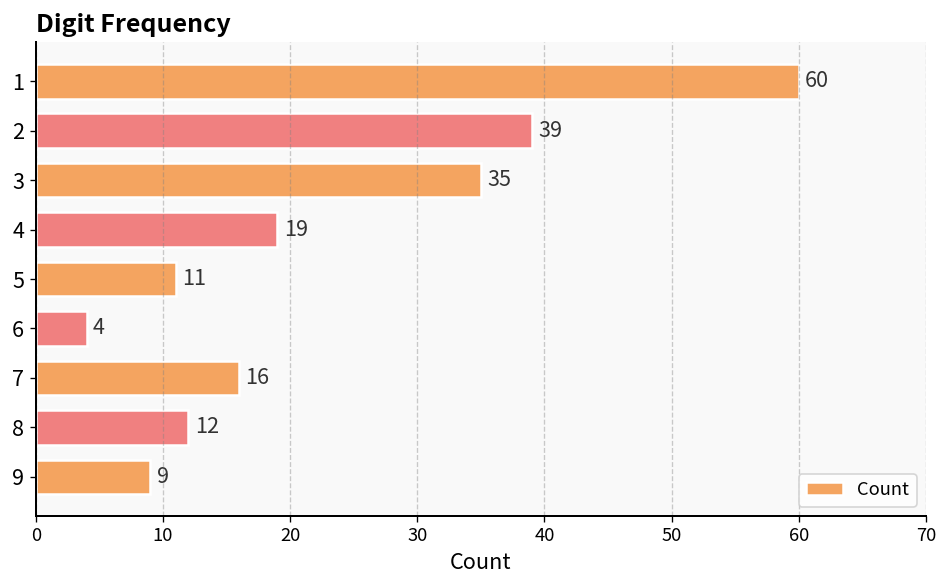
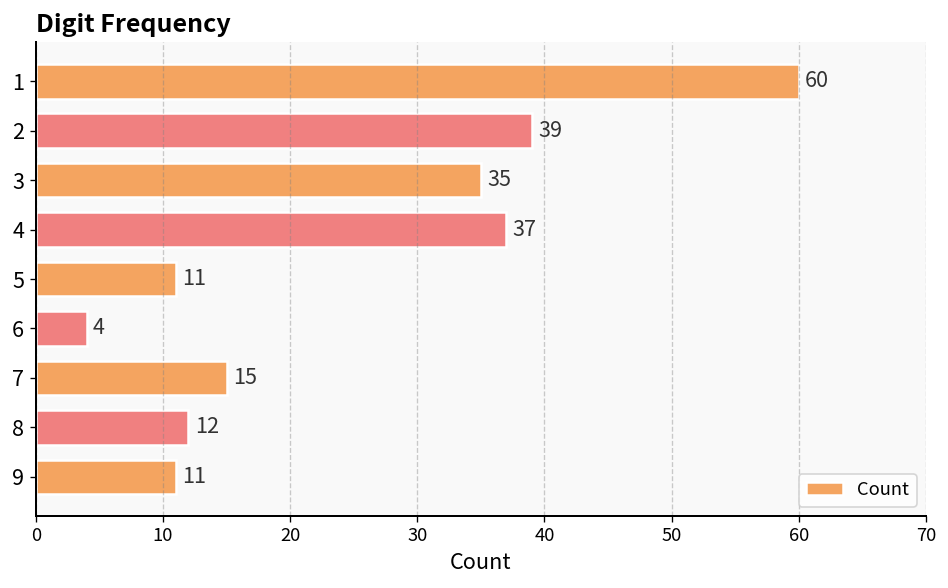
  {
    "1": 60,
    "2": 39,
    "3": 35,
-   "4": 19,
+   "4": 37,
    "5": 11,
    "6": 4,
-   "7": 16,
+   "7": 15,
    "8": 12,
-   "9": 9
+   "9": 11
  }
